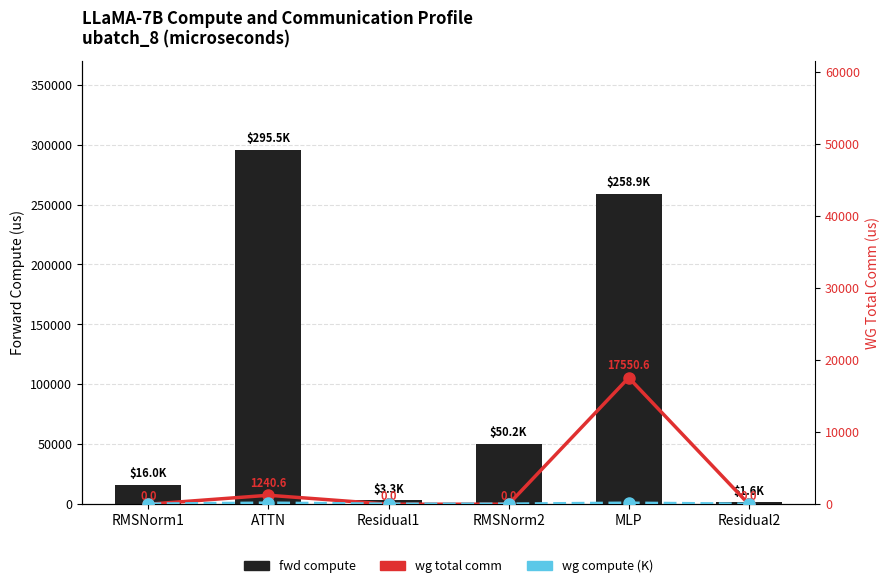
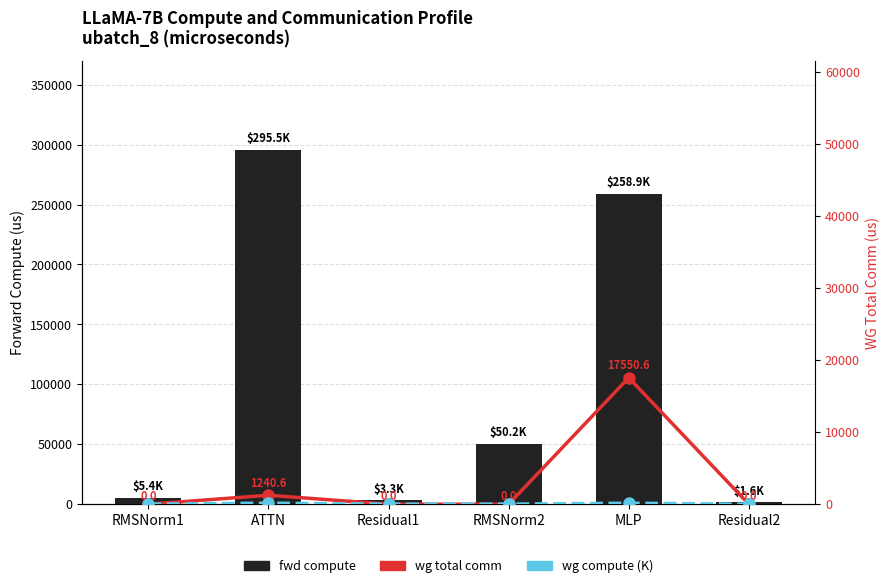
  {
    "fwd compute": {
-     "RMSNorm1": "$16.0K",
+     "RMSNorm1": "$5.4K",
      "ATTN": "$295.5K",
      "RMSNorm2": "$50.2K",
      "MLP": "$258.9K"
    },
    "wg total comm": {
      "ATTN": "1240.6",
      "MLP": "17550.6"
    }
  }
